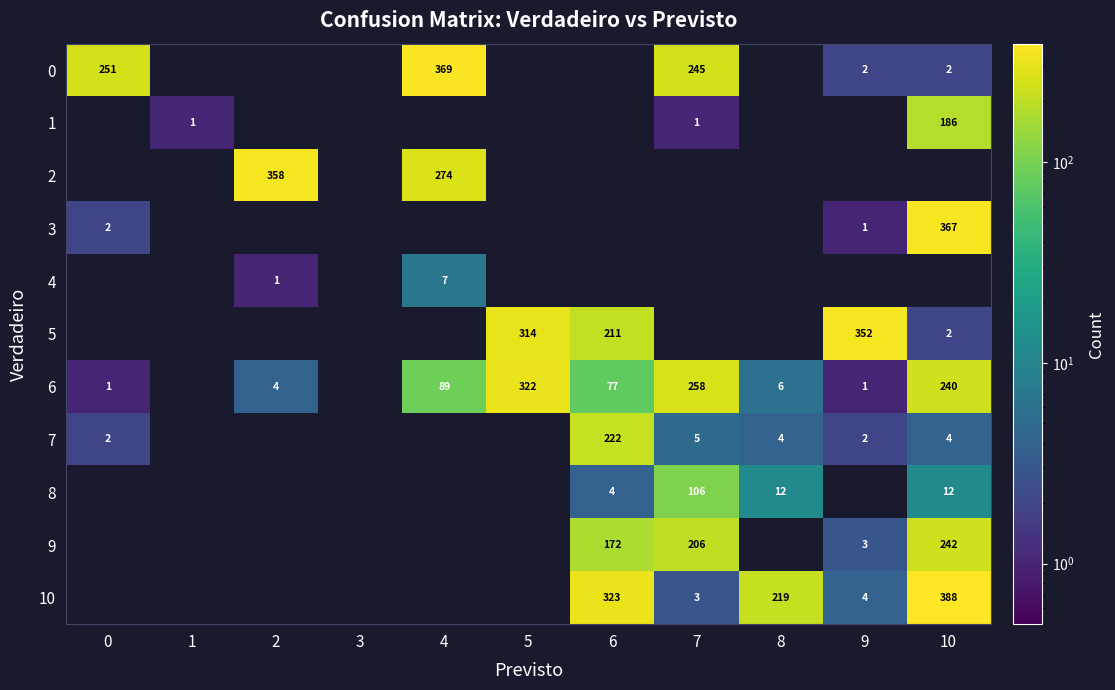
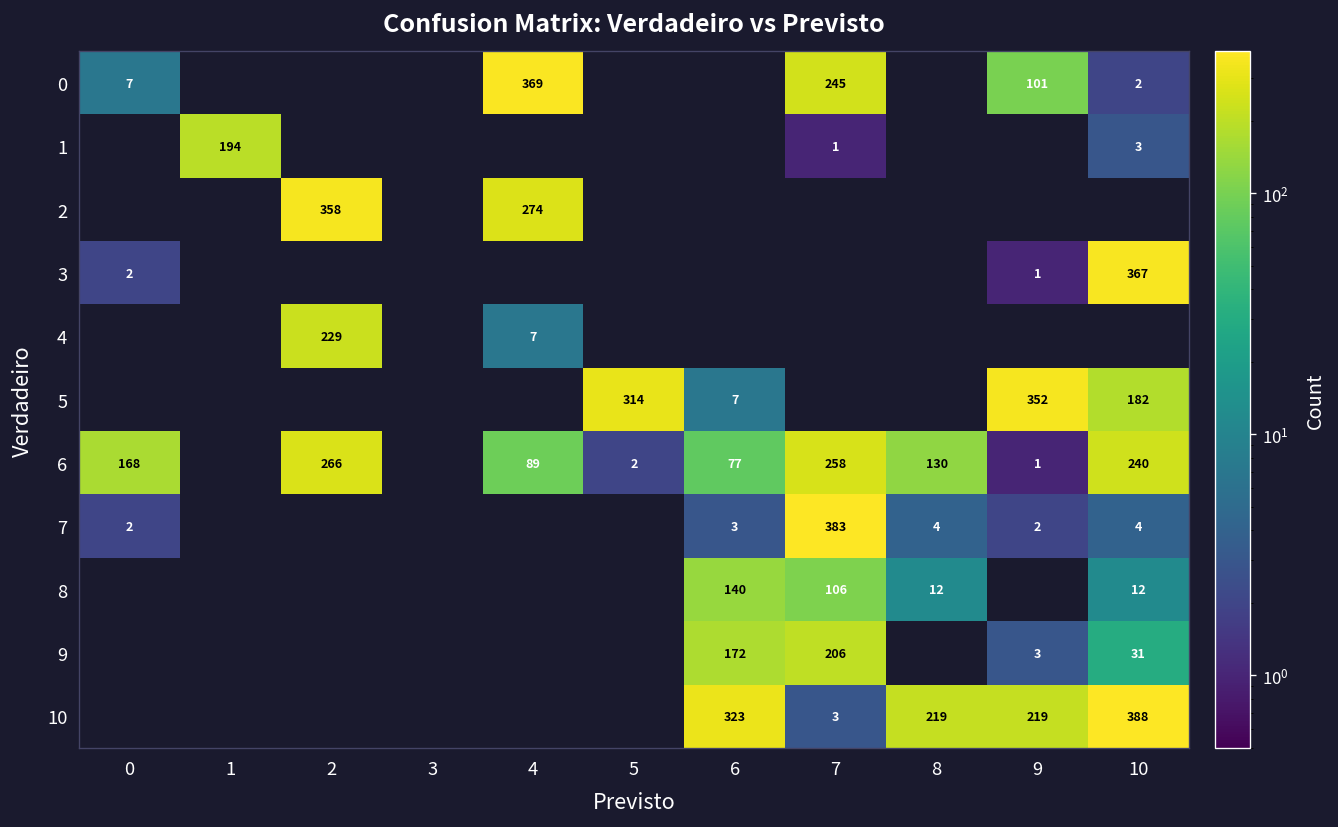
  {
    "0": {
-     "0": 251,
+     "0": 7,
      "4": 369,
      "7": 245,
-     "9": 2,
+     "9": 101,
      "10": 2
    },
    "1": {
-     "1": 1,
+     "1": 194,
      "7": 1,
-     "10": 186
+     "10": 3
    },
    "2": {
      "2": 358,
      "4": 274
    },
    "3": {
      "0": 2,
      "9": 1,
      "10": 367
    },
    "4": {
-     "2": 1,
+     "2": 229,
      "4": 7
    },
    "5": {
      "5": 314,
-     "6": 211,
+     "6": 7,
      "9": 352,
-     "10": 2
+     "10": 182
    },
    "6": {
-     "0": 1,
-     "2": 4,
+     "0": 168,
+     "2": 266,
      "4": 89,
-     "5": 322,
+     "5": 2,
      "6": 77,
      "7": 258,
-     "8": 6,
+     "8": 130,
      "9": 1,
      "10": 240
    },
    "7": {
      "0": 2,
-     "6": 222,
-     "7": 5,
+     "6": 3,
+     "7": 383,
      "8": 4,
      "9": 2,
      "10": 4
    },
    "8": {
-     "6": 4,
+     "6": 140,
      "7": 106,
      "8": 12,
      "10": 12
    },
    "9": {
      "6": 172,
      "7": 206,
      "9": 3,
-     "10": 242
+     "10": 31
    },
    "10": {
      "6": 323,
      "7": 3,
      "8": 219,
-     "9": 4,
+     "9": 219,
      "10": 388
    }
  }
